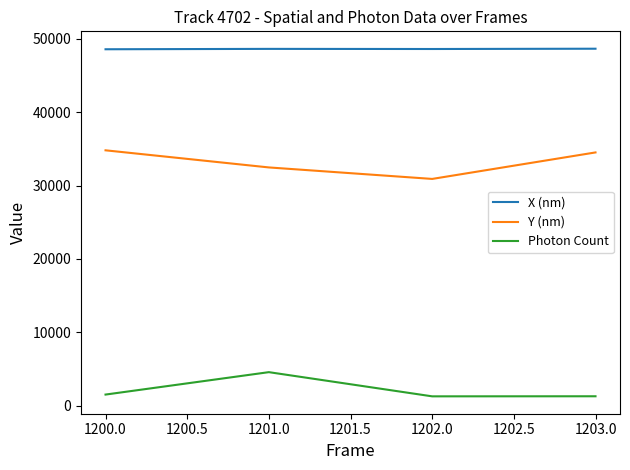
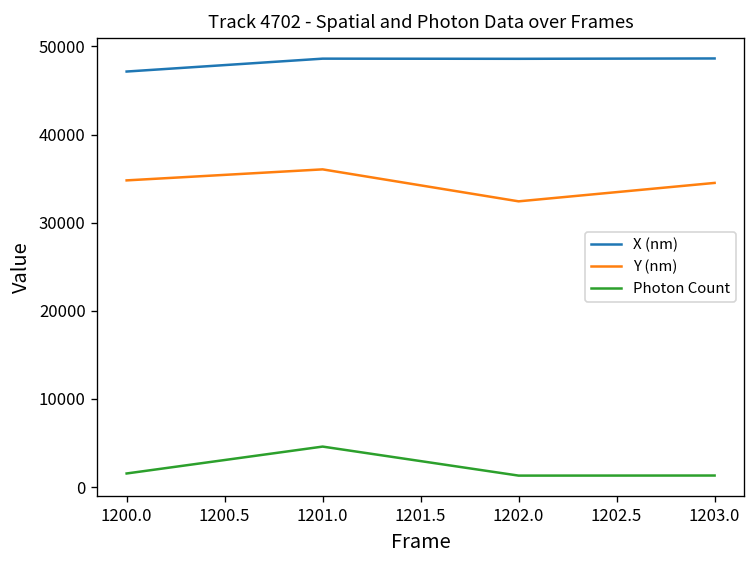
  {
    "X (nm)": {
-     "1200.0": 49000,
+     "1200.0": 47000,
      "1201.0": 49000,
      "1202.0": 49000,
      "1203.0": 49000
    },
    "Y (nm)": {
      "1200.0": 35000,
-     "1201.0": 32000,
-     "1202.0": 31000,
+     "1201.0": 36000,
+     "1202.0": 32000,
      "1203.0": 35000
    },
    "Photon Count": {
      "1200.0": 2000,
      "1201.0": 5000,
      "1202.0": 1000,
      "1203.0": 1000
    }
  }
